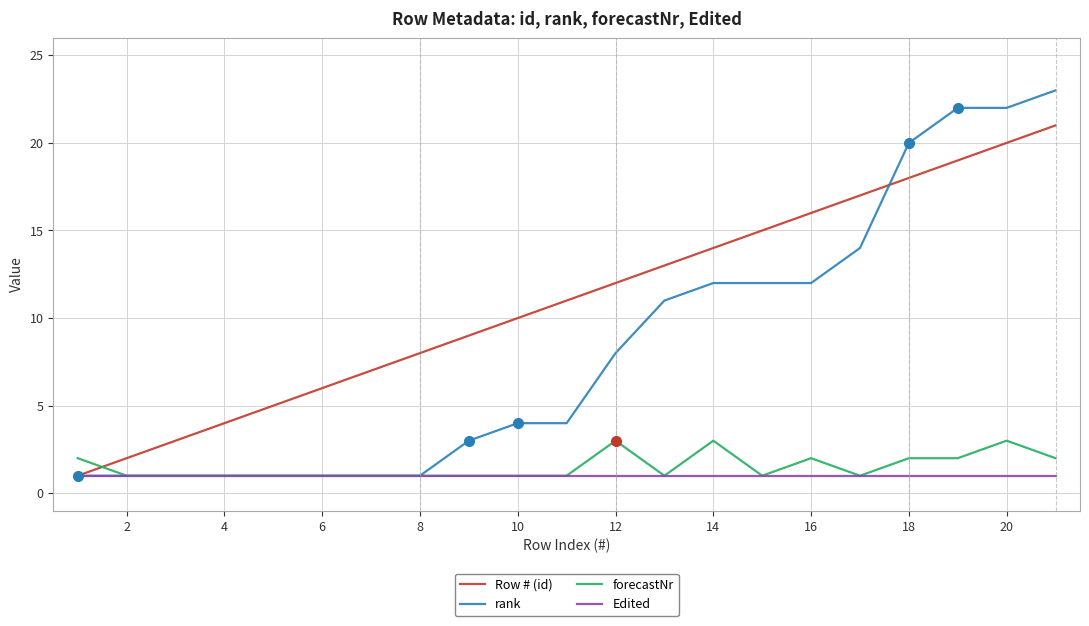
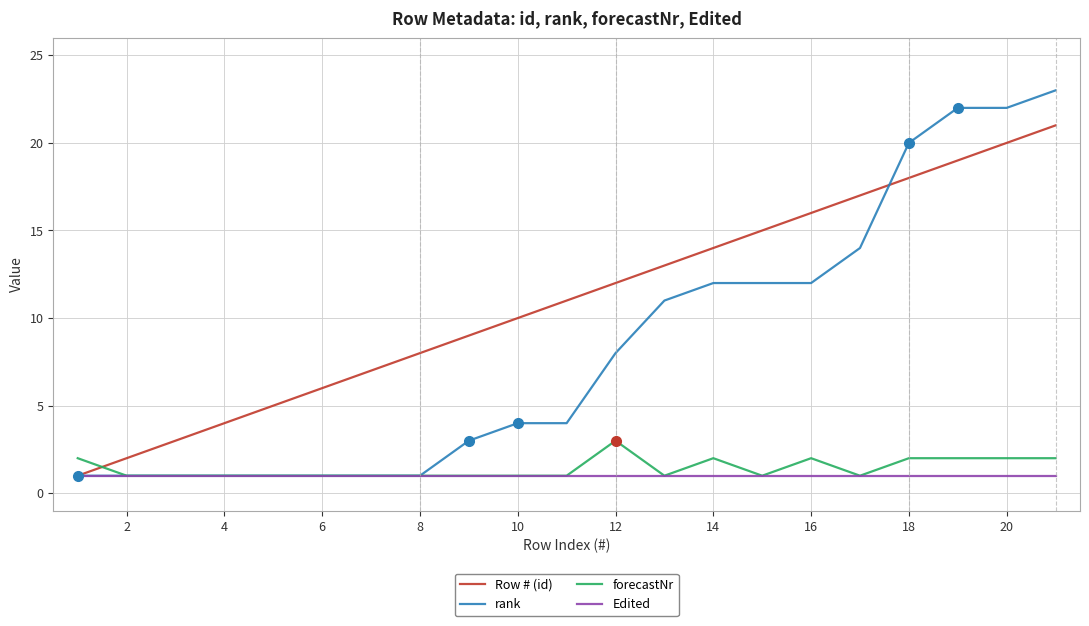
  {
    "forecastNr": {
-     "14": 3,
+     "14": 2,
      "16": 2,
      "18": 2,
-     "20": 3
+     "20": 2
    },
    "Edited": {
      "12": 1,
      "14": 1,
      "16": 1,
      "18": 1,
      "20": 1
    }
  }
